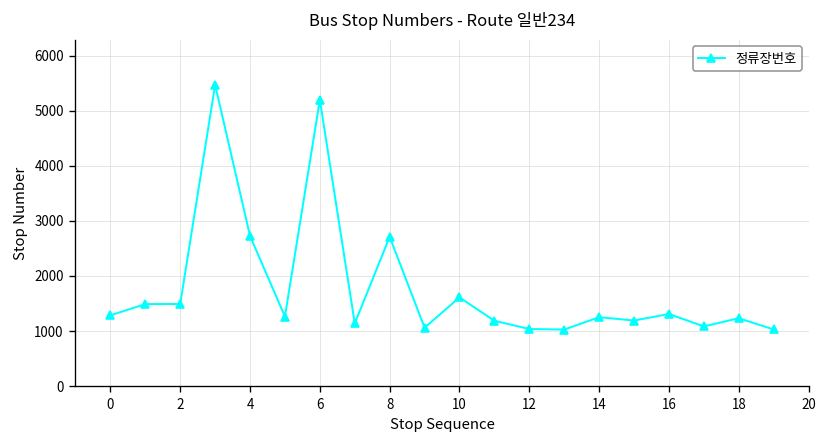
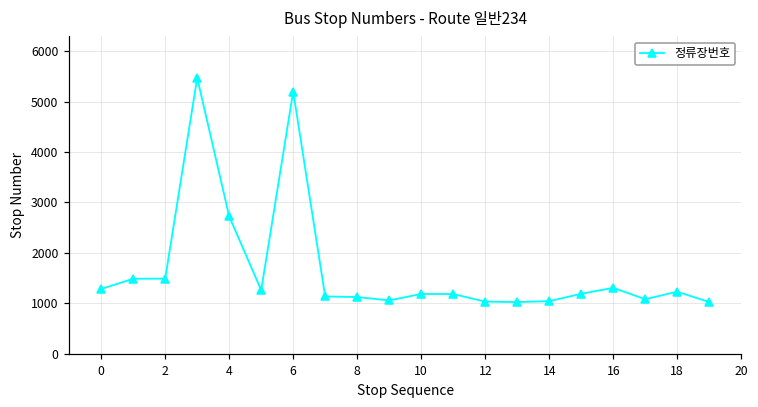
  {
    "0": 1300,
    "2": 1500,
    "4": 2700,
    "6": 5200,
-   "8": 2700,
-   "10": 1600,
+   "8": 1100,
+   "10": 1200,
    "12": 1000,
-   "14": 1300,
+   "14": 1000,
    "16": 1300,
    "18": 1200
  }
